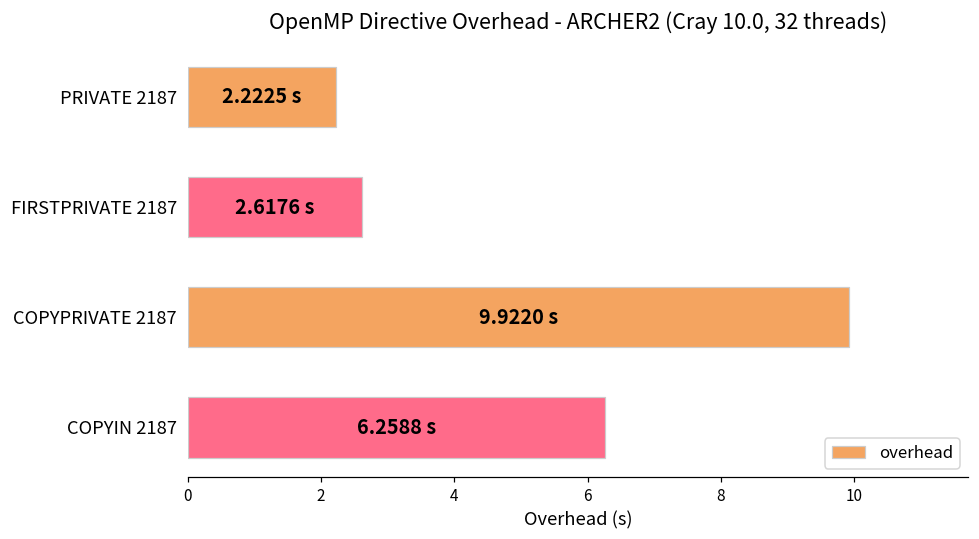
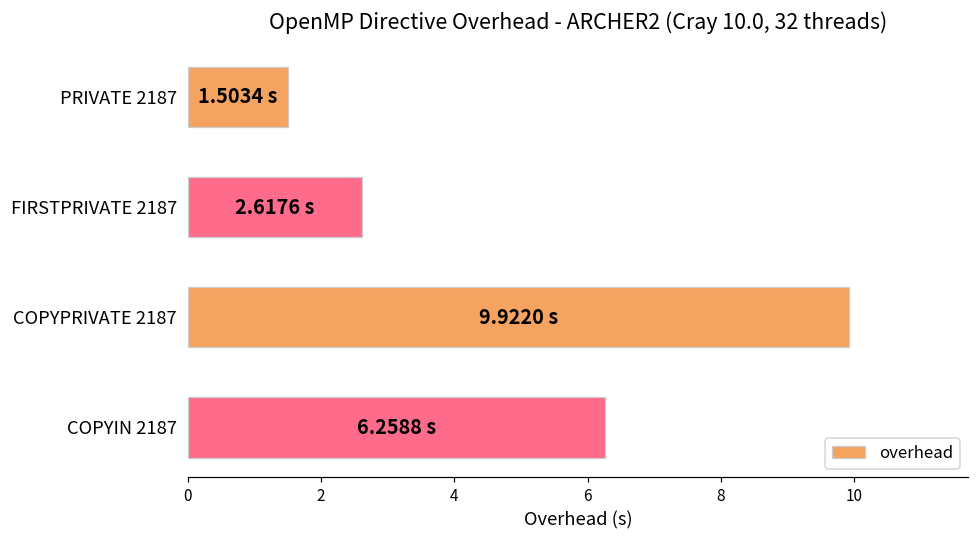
  {
-   "PRIVATE 2187": 2.2225,
+   "PRIVATE 2187": 1.5034,
    "FIRSTPRIVATE 2187": 2.6176,
    "COPYPRIVATE 2187": 9.9220,
    "COPYIN 2187": 6.2588
  }
